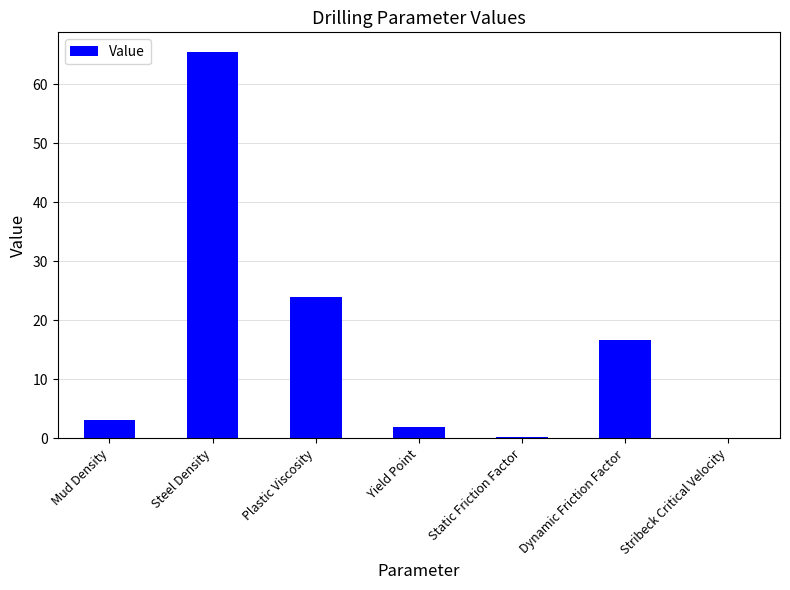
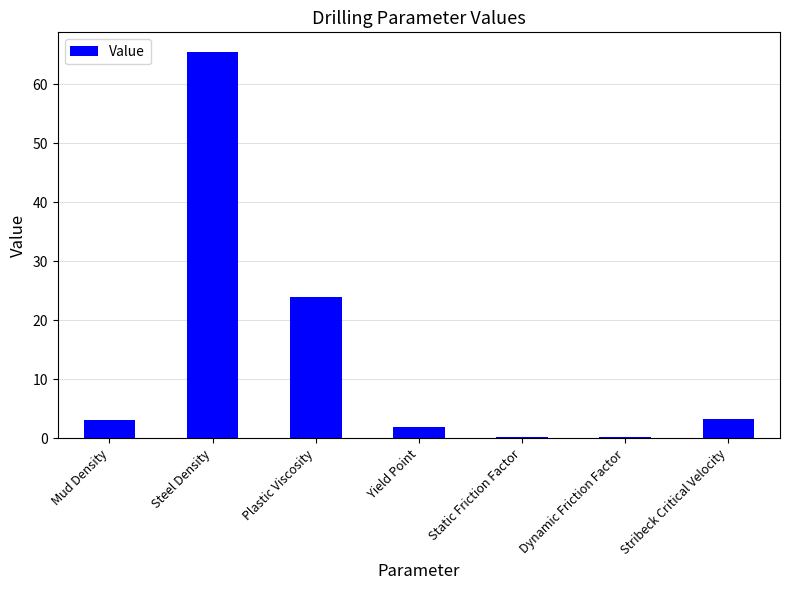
  {
    "Mud Density": 3,
    "Steel Density": 66,
    "Plastic Viscosity": 24,
    "Yield Point": 2,
-   "Dynamic Friction Factor": 17,
-   "Stribeck Critical Velocity": 0
+   "Dynamic Friction Factor": 0,
+   "Stribeck Critical Velocity": 3
  }
